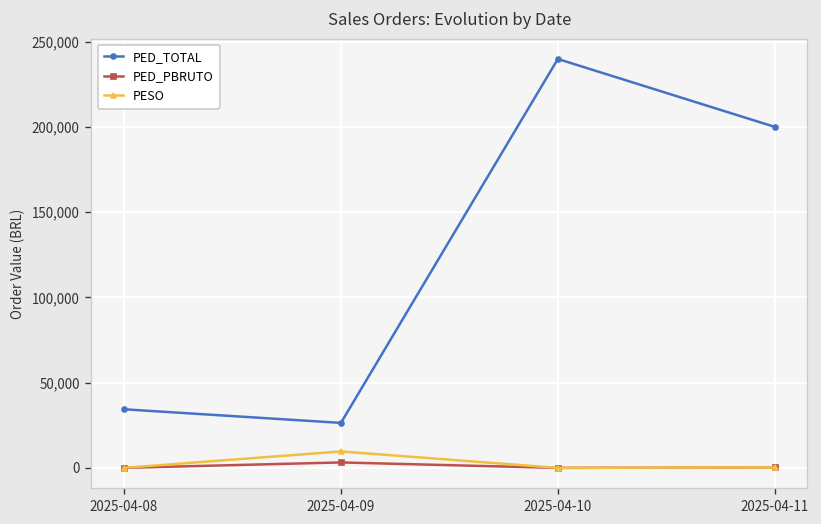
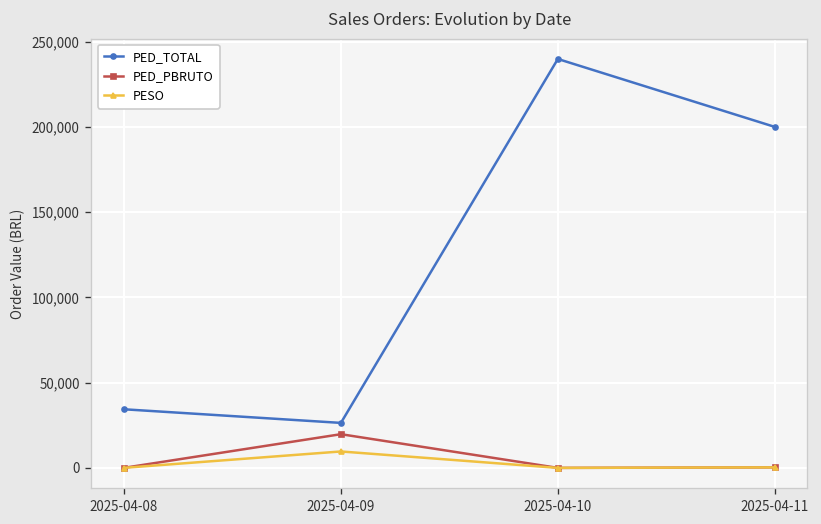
  {
    "PED_TOTAL": {
      "2025-04-08": "34,000",
      "2025-04-09": "26,000",
      "2025-04-10": "240,000",
      "2025-04-11": "200,000"
    },
    "PED_PBRUTO": {
-     "2025-04-09": "3,000"
+     "2025-04-09": "20,000"
    },
    "PESO": {
      "2025-04-09": "10,000"
    }
  }
